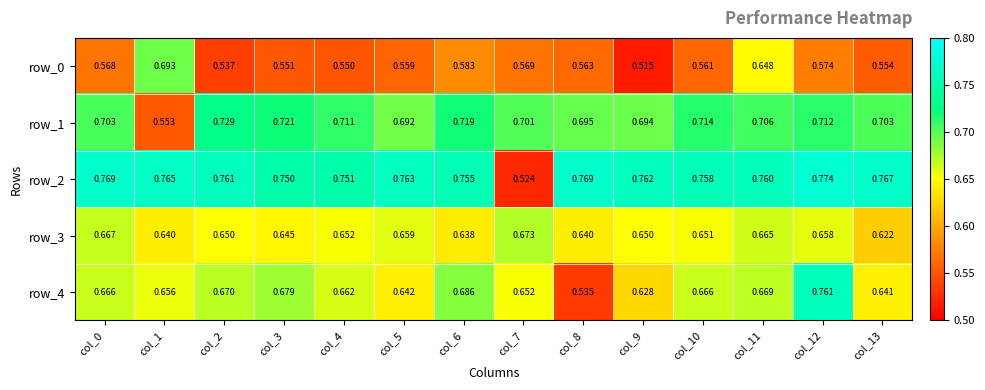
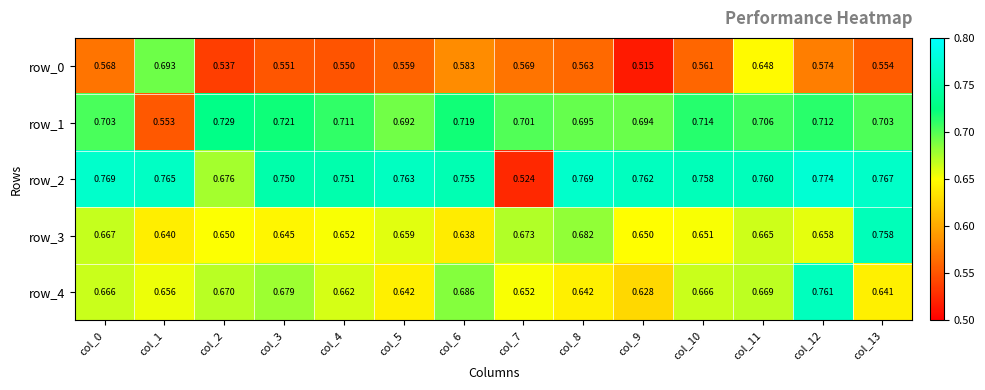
  {
    "row_0": {
      "col_0": 0.568,
      "col_1": 0.693,
      "col_2": 0.537,
      "col_3": 0.551,
      "col_4": 0.550,
      "col_5": 0.559,
      "col_6": 0.583,
      "col_7": 0.569,
      "col_8": 0.563,
      "col_9": 0.515,
      "col_10": 0.561,
      "col_11": 0.648,
      "col_12": 0.574,
      "col_13": 0.554
    },
    "row_1": {
      "col_0": 0.703,
      "col_1": 0.553,
      "col_2": 0.729,
      "col_3": 0.721,
      "col_4": 0.711,
      "col_5": 0.692,
      "col_6": 0.719,
      "col_7": 0.701,
      "col_8": 0.695,
      "col_9": 0.694,
      "col_10": 0.714,
      "col_11": 0.706,
      "col_12": 0.712,
      "col_13": 0.703
    },
    "row_2": {
      "col_0": 0.769,
      "col_1": 0.765,
-     "col_2": 0.761,
+     "col_2": 0.676,
      "col_3": 0.750,
      "col_4": 0.751,
      "col_5": 0.763,
      "col_6": 0.755,
      "col_7": 0.524,
      "col_8": 0.769,
      "col_9": 0.762,
      "col_10": 0.758,
      "col_11": 0.760,
      "col_12": 0.774,
      "col_13": 0.767
    },
    "row_3": {
      "col_0": 0.667,
      "col_1": 0.640,
      "col_2": 0.650,
      "col_3": 0.645,
      "col_4": 0.652,
      "col_5": 0.659,
      "col_6": 0.638,
      "col_7": 0.673,
-     "col_8": 0.640,
+     "col_8": 0.682,
      "col_9": 0.650,
      "col_10": 0.651,
      "col_11": 0.665,
      "col_12": 0.658,
-     "col_13": 0.622
+     "col_13": 0.758
    },
    "row_4": {
      "col_0": 0.666,
      "col_1": 0.656,
      "col_2": 0.670,
      "col_3": 0.679,
      "col_4": 0.662,
      "col_5": 0.642,
      "col_6": 0.686,
      "col_7": 0.652,
-     "col_8": 0.535,
+     "col_8": 0.642,
      "col_9": 0.628,
      "col_10": 0.666,
      "col_11": 0.669,
      "col_12": 0.761,
      "col_13": 0.641
    }
  }
